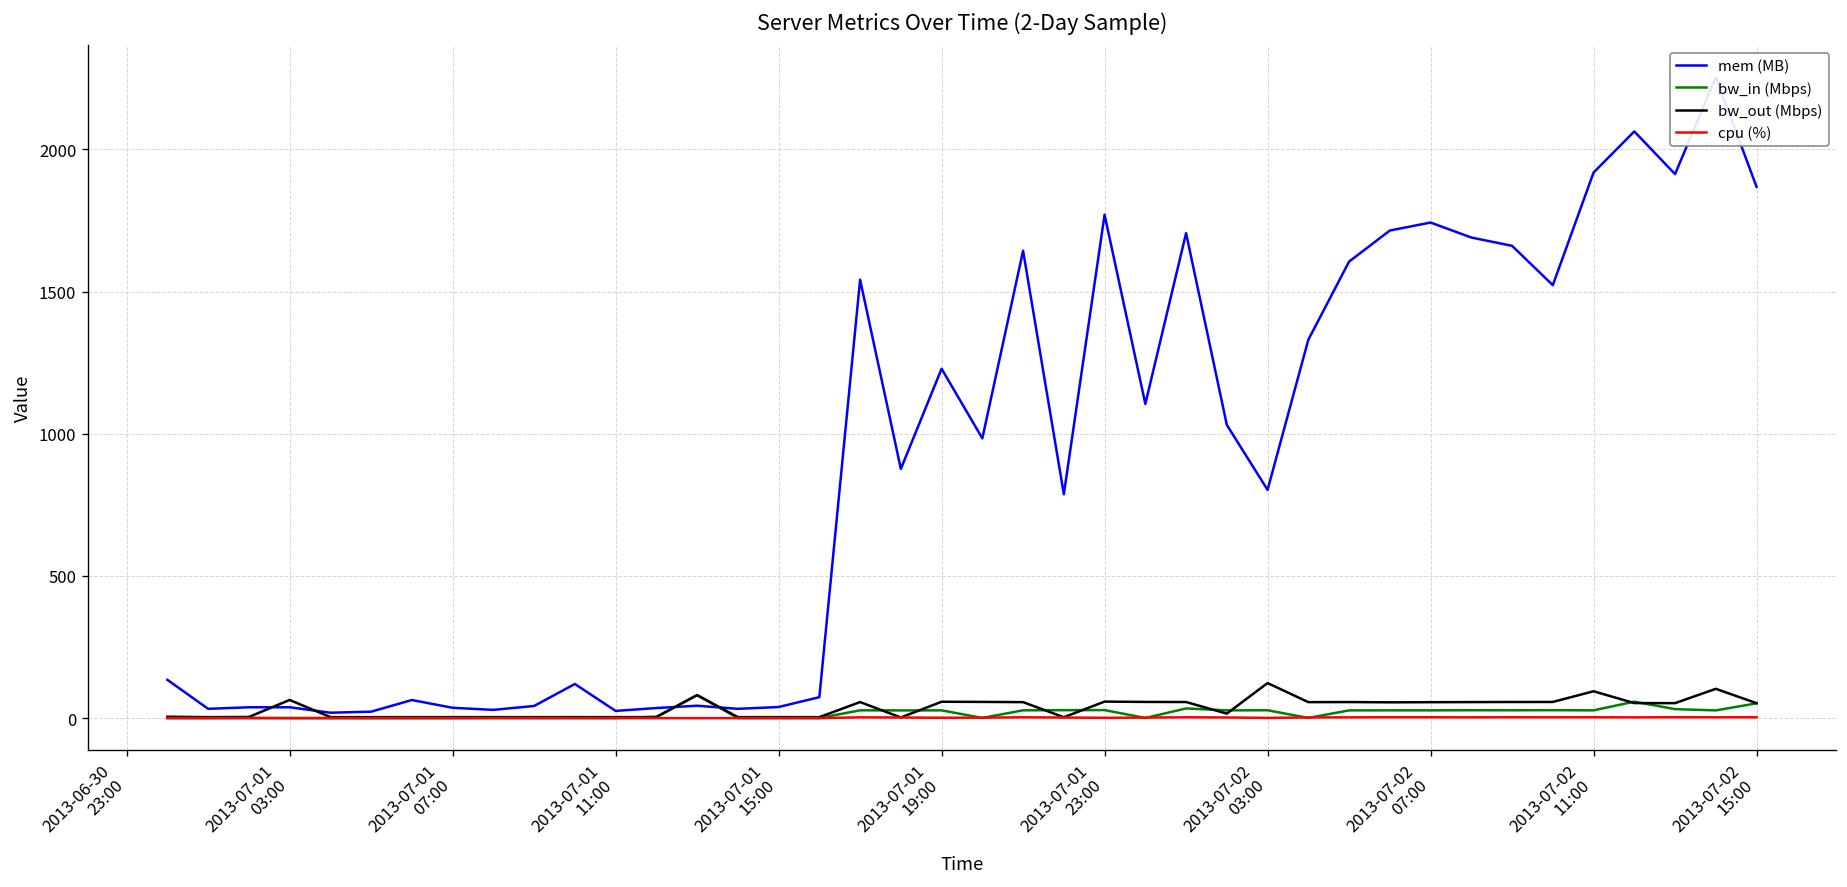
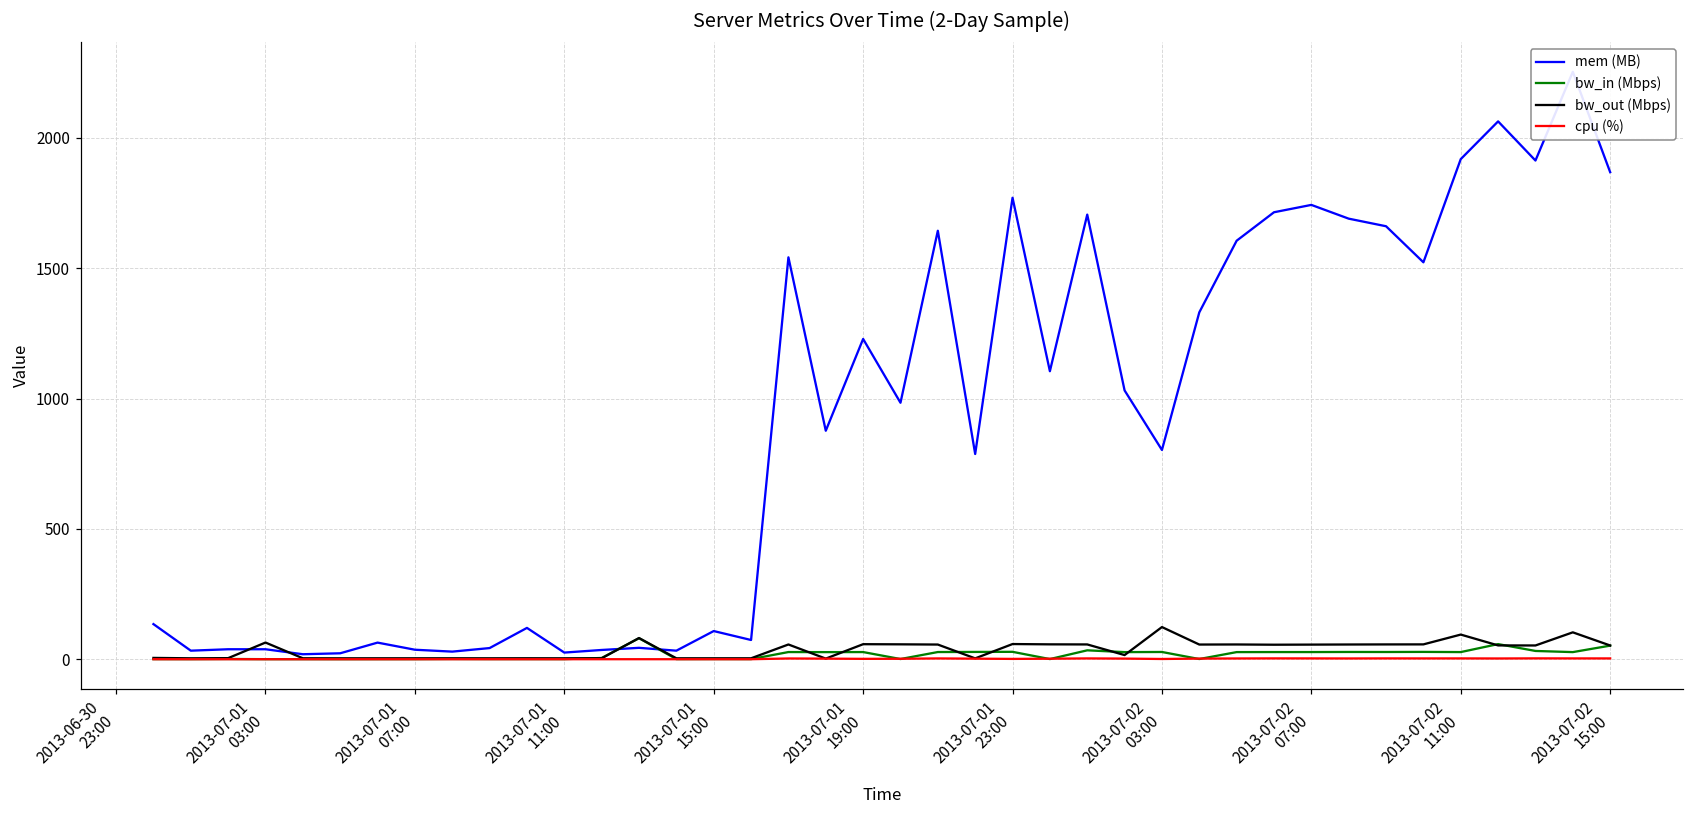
  {
    "mem (MB)": {
      "2013-07-01 03:00": 40,
      "2013-07-01 07:00": 40,
      "2013-07-01 11:00": 30,
-     "2013-07-01 15:00": 40,
+     "2013-07-01 15:00": 110,
      "2013-07-01 19:00": 1230,
      "2013-07-01 23:00": 1770,
      "2013-07-02 03:00": 800,
      "2013-07-02 07:00": 1740,
      "2013-07-02 11:00": 1920,
      "2013-07-02 15:00": 1870
    },
    "bw_in (Mbps)": {
      "2013-07-01 19:00": 30,
      "2013-07-01 23:00": 30,
      "2013-07-02 03:00": 30,
      "2013-07-02 07:00": 30,
      "2013-07-02 11:00": 30
    },
    "bw_out (Mbps)": {
      "2013-07-01 03:00": 60,
      "2013-07-01 19:00": 60,
      "2013-07-01 23:00": 60,
      "2013-07-02 03:00": 120,
      "2013-07-02 07:00": 60,
      "2013-07-02 11:00": 90
    },
    "cpu (%)": {
      "2013-07-01 19:00": 0,
      "2013-07-01 23:00": 0,
      "2013-07-02 03:00": 0,
      "2013-07-02 07:00": 0,
      "2013-07-02 11:00": 0,
      "2013-07-02 15:00": 0
    }
  }
